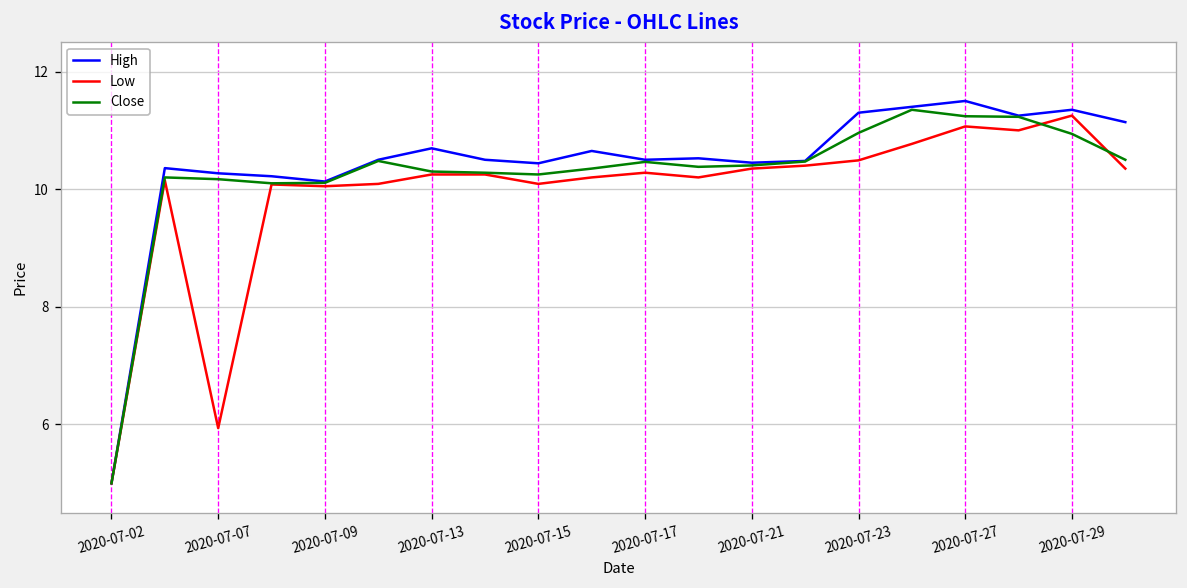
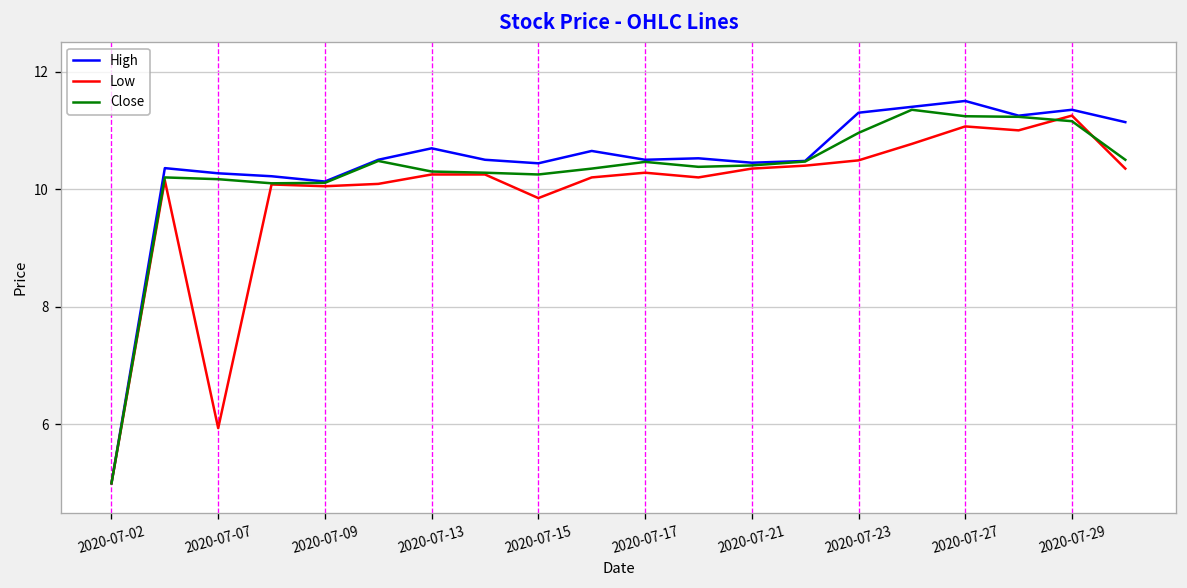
  {
    "High": {
      "2020-07-07": 10.3,
      "2020-07-13": 10.7,
      "2020-07-15": 10.4,
      "2020-07-23": 11.3,
      "2020-07-27": 11.5,
      "2020-07-29": 11.4
    },
    "Low": {
      "2020-07-07": 5.9,
      "2020-07-09": 10.1,
-     "2020-07-15": 10.1,
+     "2020-07-15": 9.8,
      "2020-07-17": 10.3,
      "2020-07-21": 10.4,
      "2020-07-23": 10.5,
      "2020-07-27": 11.1,
      "2020-07-29": 11.3
    },
    "Close": {
      "2020-07-07": 10.2,
      "2020-07-15": 10.3,
      "2020-07-23": 11.0,
      "2020-07-27": 11.2,
-     "2020-07-29": 10.9
+     "2020-07-29": 11.2
    }
  }
